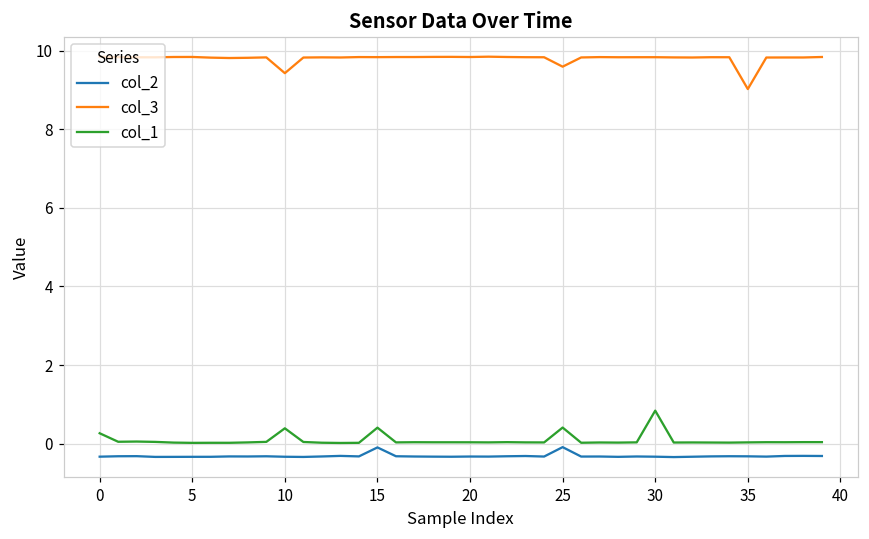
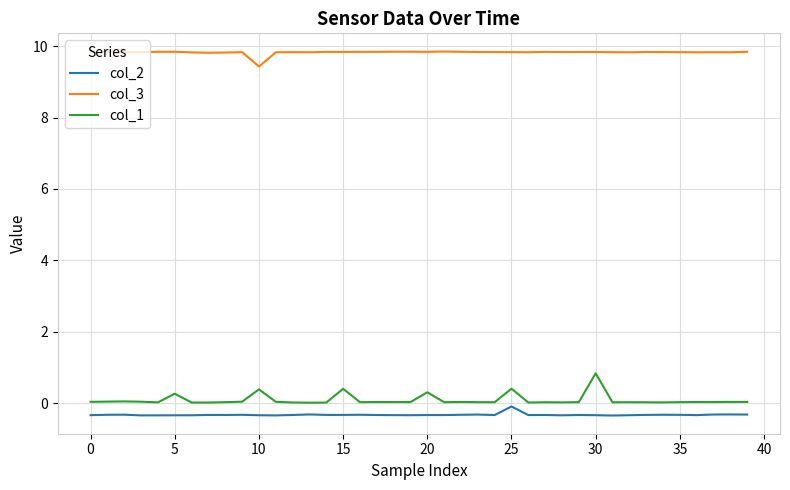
  {
    "col_2": {
      "0": -0.3,
      "5": -0.3,
      "10": -0.3,
-     "15": -0.1,
+     "15": -0.3,
      "20": -0.3,
      "25": -0.1,
      "30": -0.3,
      "35": -0.3
    },
    "col_3": {
      "5": 9.8,
      "10": 9.4,
      "15": 9.8,
      "20": 9.8,
-     "25": 9.6,
+     "25": 9.8,
      "30": 9.8,
-     "35": 9.0
+     "35": 9.8
    },
    "col_1": {
-     "0": 0.3,
-     "5": 0.0,
+     "0": 0.0,
+     "5": 0.3,
      "10": 0.4,
      "15": 0.4,
-     "20": 0.0,
+     "20": 0.3,
      "25": 0.4,
      "30": 0.8,
      "35": 0.0
    }
  }
